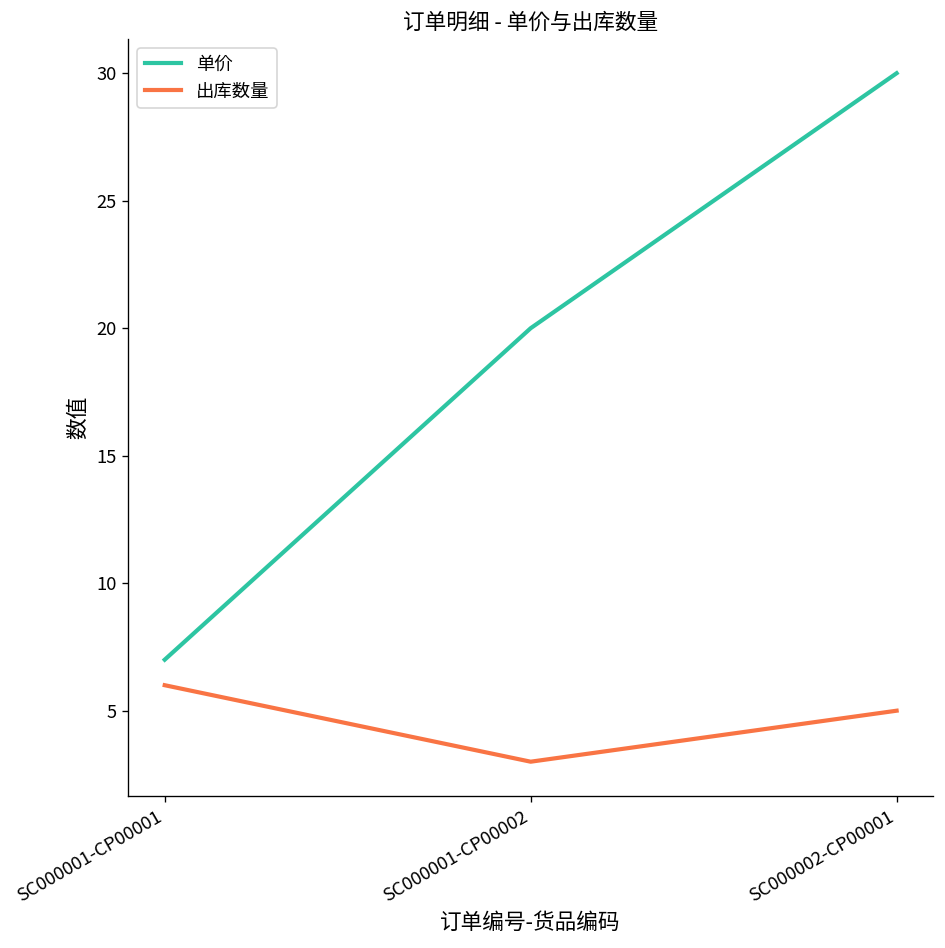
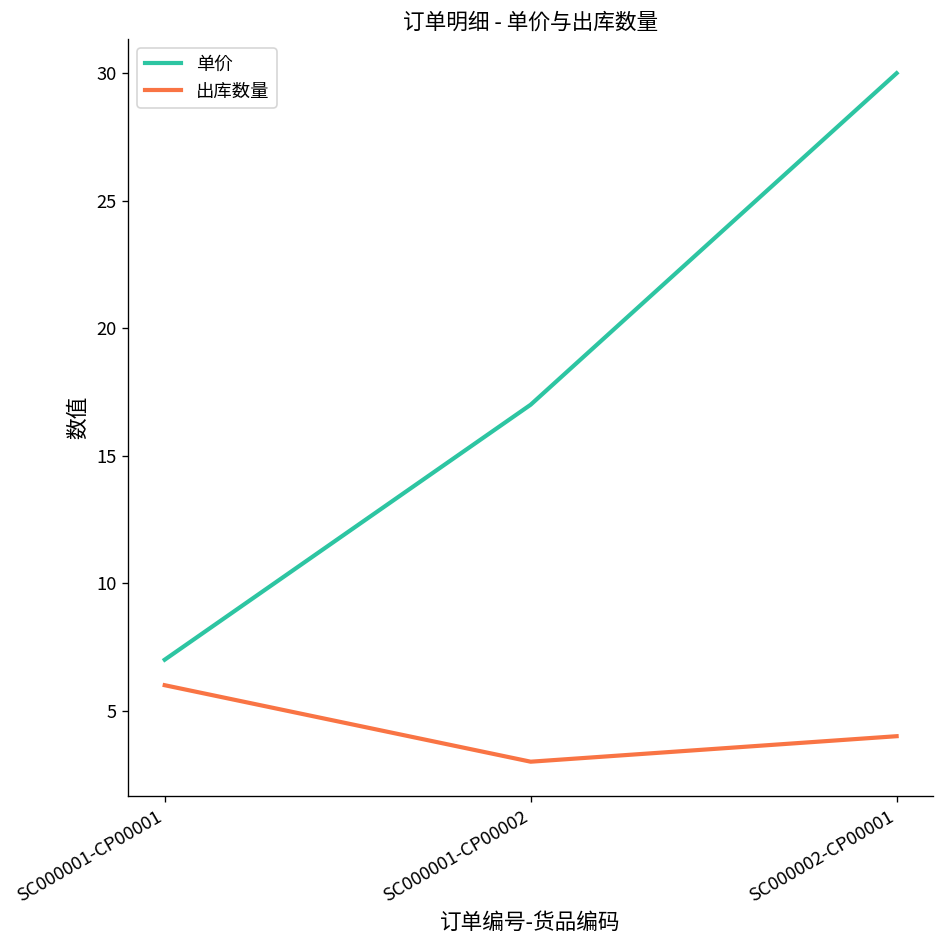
  {
    "单价": {
      "SC000001-CP00001": 7,
-     "SC000001-CP00002": 20,
+     "SC000001-CP00002": 17,
      "SC000002-CP00001": 30
    },
    "出库数量": {
      "SC000001-CP00001": 6,
      "SC000001-CP00002": 3,
-     "SC000002-CP00001": 5
+     "SC000002-CP00001": 4
    }
  }
